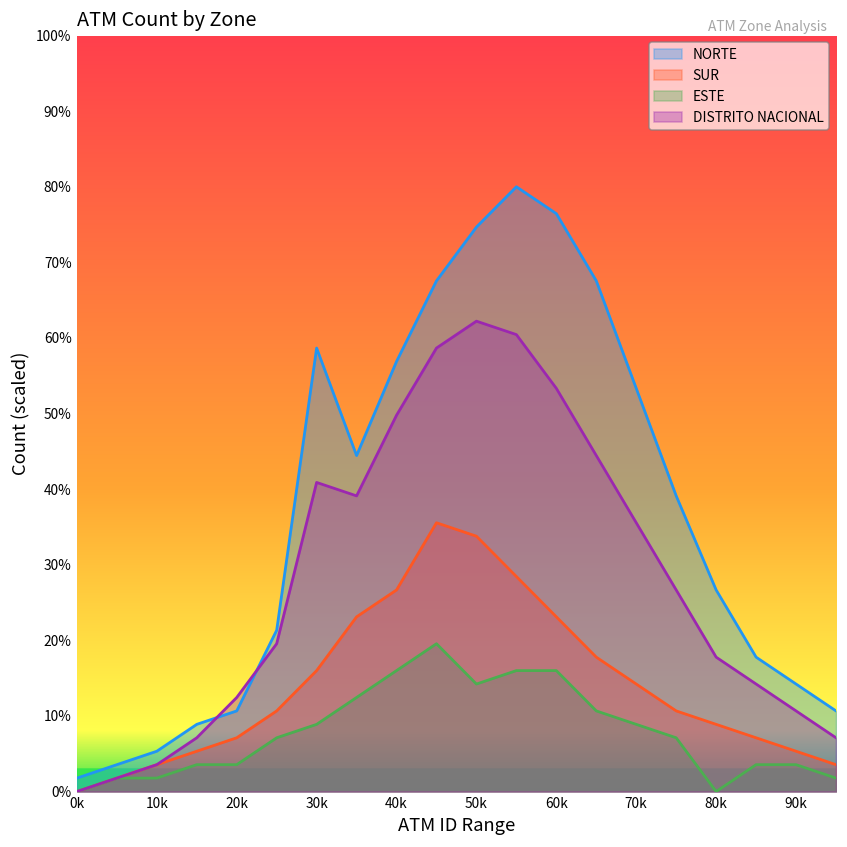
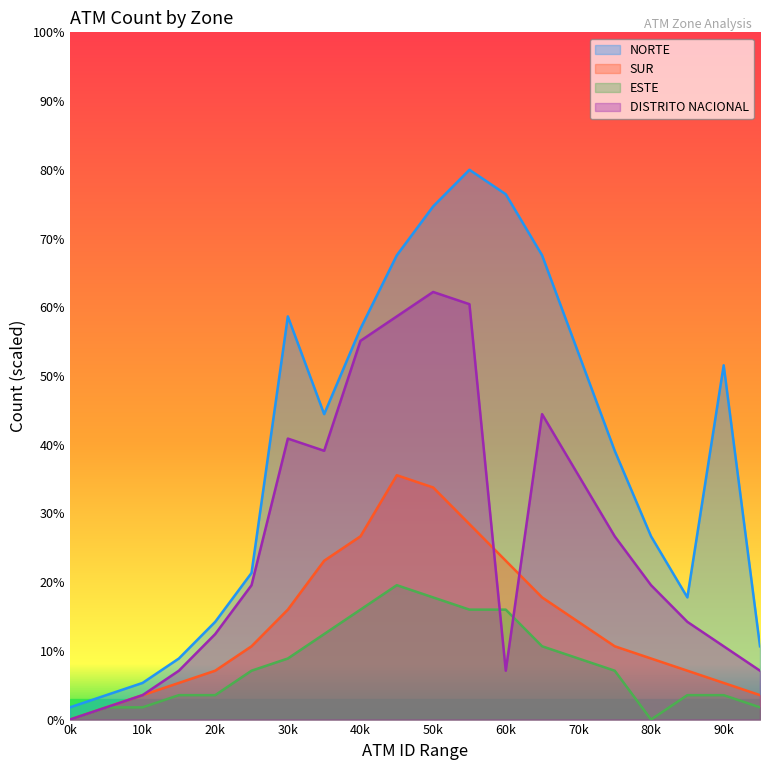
  {
    "NORTE": {
      "10k": "5%",
-     "20k": "11%",
+     "20k": "14%",
      "30k": "59%",
      "40k": "57%",
      "50k": "75%",
      "60k": "76%",
      "70k": "53%",
      "80k": "27%",
-     "90k": "14%"
+     "90k": "52%"
    },
    "SUR": {
      "20k": "7%",
      "30k": "16%",
      "40k": "27%",
      "50k": "34%",
      "60k": "23%",
      "70k": "14%",
      "80k": "9%",
      "90k": "5%"
    },
    "ESTE": {
      "20k": "4%",
      "30k": "9%",
      "40k": "16%",
-     "50k": "14%",
+     "50k": "18%",
      "60k": "16%",
      "70k": "9%",
      "90k": "4%"
    },
    "DISTRITO NACIONAL": {
      "20k": "12%",
      "30k": "41%",
-     "40k": "50%",
+     "40k": "55%",
      "50k": "62%",
-     "60k": "53%",
+     "60k": "7%",
      "70k": "36%",
-     "80k": "18%",
+     "80k": "20%",
      "90k": "11%"
    }
  }
